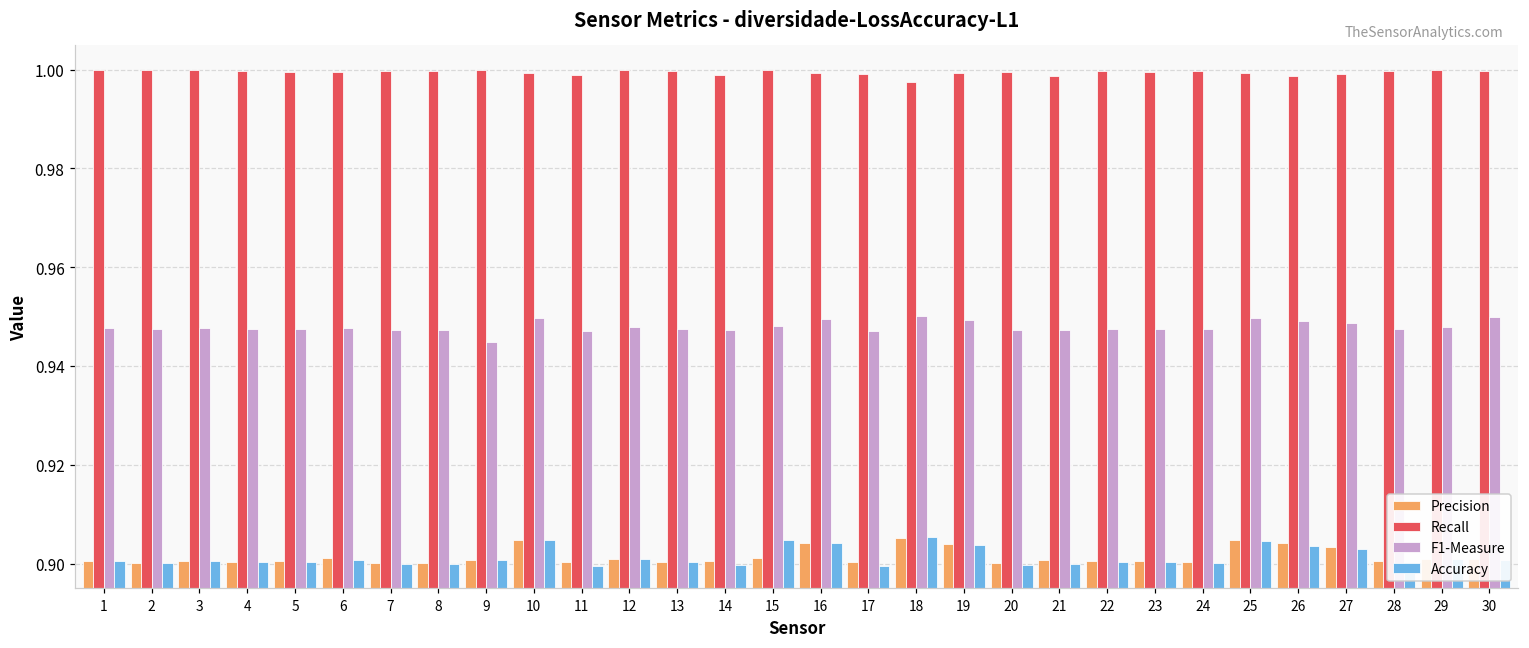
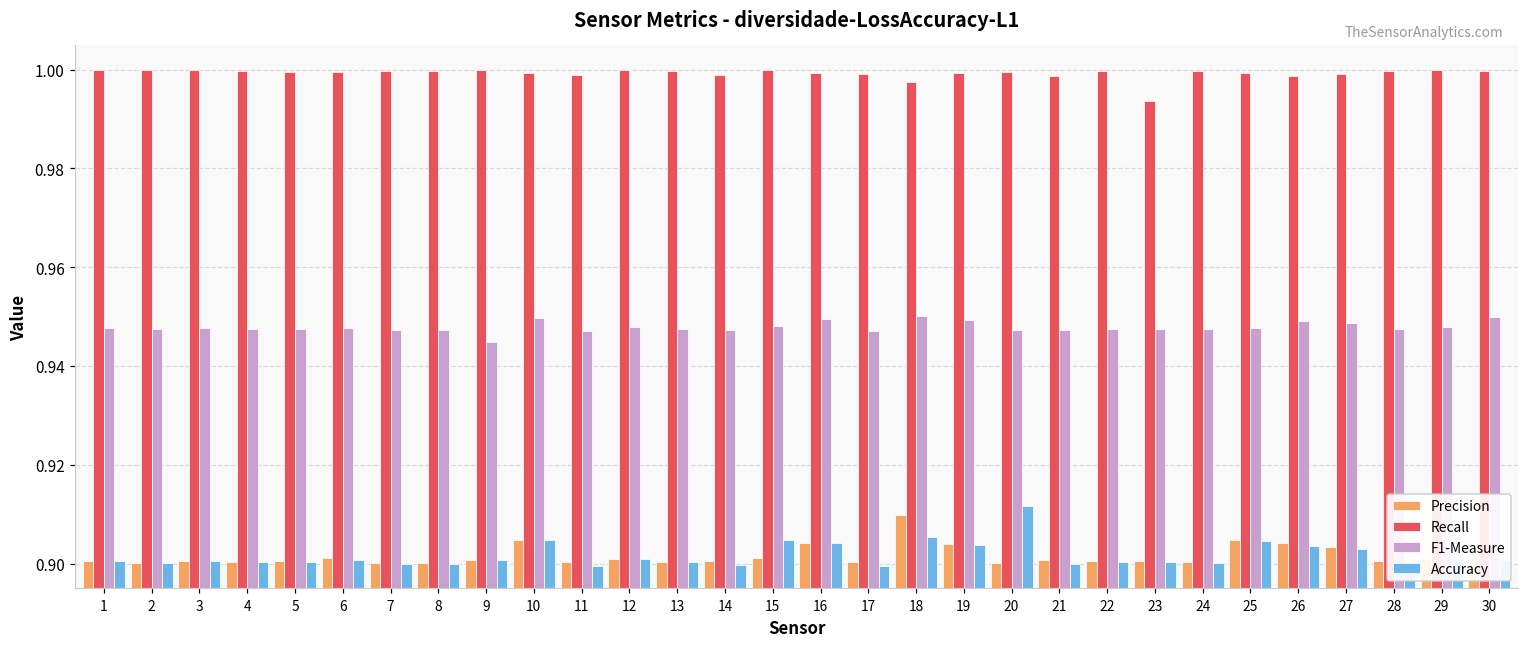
  {
    "Precision": {
      "1": 0.901,
      "2": 0.900,
      "3": 0.901,
      "4": 0.900,
      "5": 0.901,
      "6": 0.901,
      "7": 0.900,
      "8": 0.900,
      "9": 0.901,
      "10": 0.905,
      "11": 0.900,
      "12": 0.901,
      "13": 0.900,
      "14": 0.901,
      "15": 0.901,
      "16": 0.904,
      "17": 0.900,
-     "18": 0.905,
+     "18": 0.910,
      "19": 0.904,
      "20": 0.900,
      "21": 0.901,
      "22": 0.900,
      "23": 0.901,
      "24": 0.900,
      "25": 0.905,
      "26": 0.904,
      "27": 0.903,
      "28": 0.901
    },
    "Recall": {
      "1": 1.000,
      "2": 1.000,
      "3": 1.000,
      "4": 1.000,
      "5": 0.999,
      "6": 0.999,
      "7": 1.000,
      "8": 1.000,
      "9": 1.000,
      "10": 0.999,
      "11": 0.999,
      "12": 1.000,
      "13": 1.000,
      "14": 0.999,
      "15": 1.000,
      "16": 0.999,
      "17": 0.999,
      "18": 0.998,
      "19": 0.999,
      "20": 0.999,
      "21": 0.999,
      "22": 1.000,
-     "23": 0.999,
+     "23": 0.994,
      "24": 1.000,
      "25": 0.999,
      "26": 0.999,
      "27": 0.999,
      "28": 1.000,
      "29": 1.000,
      "30": 1.000
    },
    "F1-Measure": {
      "1": 0.948,
      "2": 0.947,
      "3": 0.948,
      "4": 0.947,
      "5": 0.947,
      "6": 0.948,
      "7": 0.947,
      "8": 0.947,
      "9": 0.945,
      "10": 0.950,
      "11": 0.947,
      "12": 0.948,
      "13": 0.947,
      "14": 0.947,
      "15": 0.948,
      "16": 0.949,
      "17": 0.947,
      "18": 0.950,
      "19": 0.949,
      "20": 0.947,
      "21": 0.947,
      "22": 0.947,
      "23": 0.947,
      "24": 0.947,
-     "25": 0.950,
+     "25": 0.948,
      "26": 0.949,
      "27": 0.949,
      "28": 0.948,
      "29": 0.948,
      "30": 0.950
    },
    "Accuracy": {
      "1": 0.901,
      "2": 0.900,
      "3": 0.900,
      "4": 0.900,
      "5": 0.900,
      "6": 0.901,
      "7": 0.900,
      "8": 0.900,
      "9": 0.901,
      "10": 0.905,
      "11": 0.899,
      "12": 0.901,
      "13": 0.900,
      "14": 0.900,
      "15": 0.905,
      "16": 0.904,
      "17": 0.900,
      "18": 0.905,
      "19": 0.904,
-     "20": 0.900,
+     "20": 0.912,
      "21": 0.900,
      "22": 0.900,
      "23": 0.900,
      "24": 0.900,
      "25": 0.905,
      "26": 0.903,
      "27": 0.903
    }
  }
